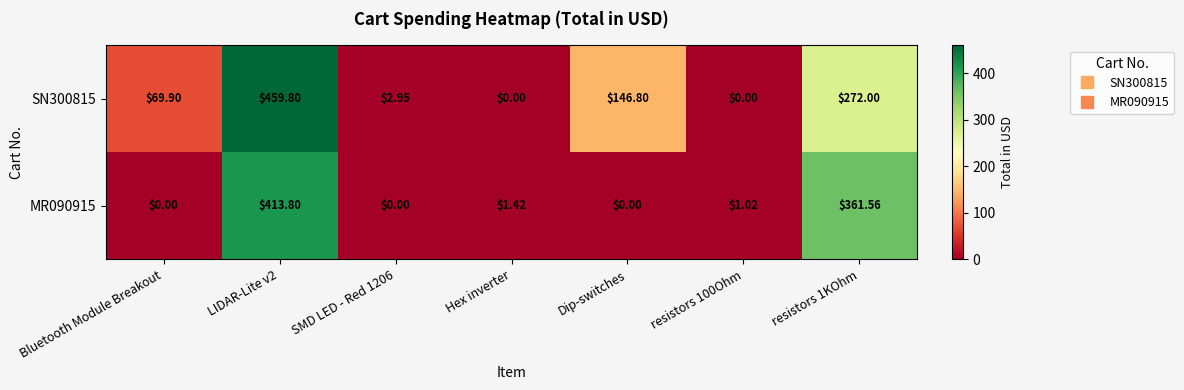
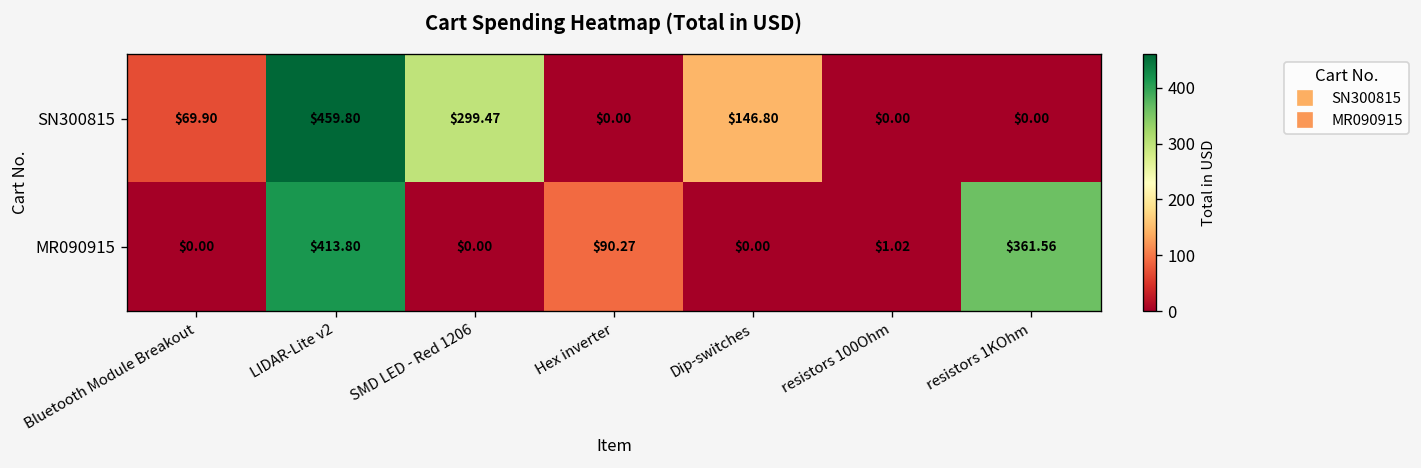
  {
    "SN300815": {
      "Bluetooth Module Breakout": "$69.90",
      "LIDAR-Lite v2": "$459.80",
-     "SMD LED - Red 1206": "$2.95",
+     "SMD LED - Red 1206": "$299.47",
      "Hex inverter": "$0.00",
      "Dip-switches": "$146.80",
      "resistors 100Ohm": "$0.00",
-     "resistors 1KOhm": "$272.00"
+     "resistors 1KOhm": "$0.00"
    },
    "MR090915": {
      "Bluetooth Module Breakout": "$0.00",
      "LIDAR-Lite v2": "$413.80",
      "SMD LED - Red 1206": "$0.00",
-     "Hex inverter": "$1.42",
+     "Hex inverter": "$90.27",
      "Dip-switches": "$0.00",
      "resistors 100Ohm": "$1.02",
      "resistors 1KOhm": "$361.56"
    }
  }
